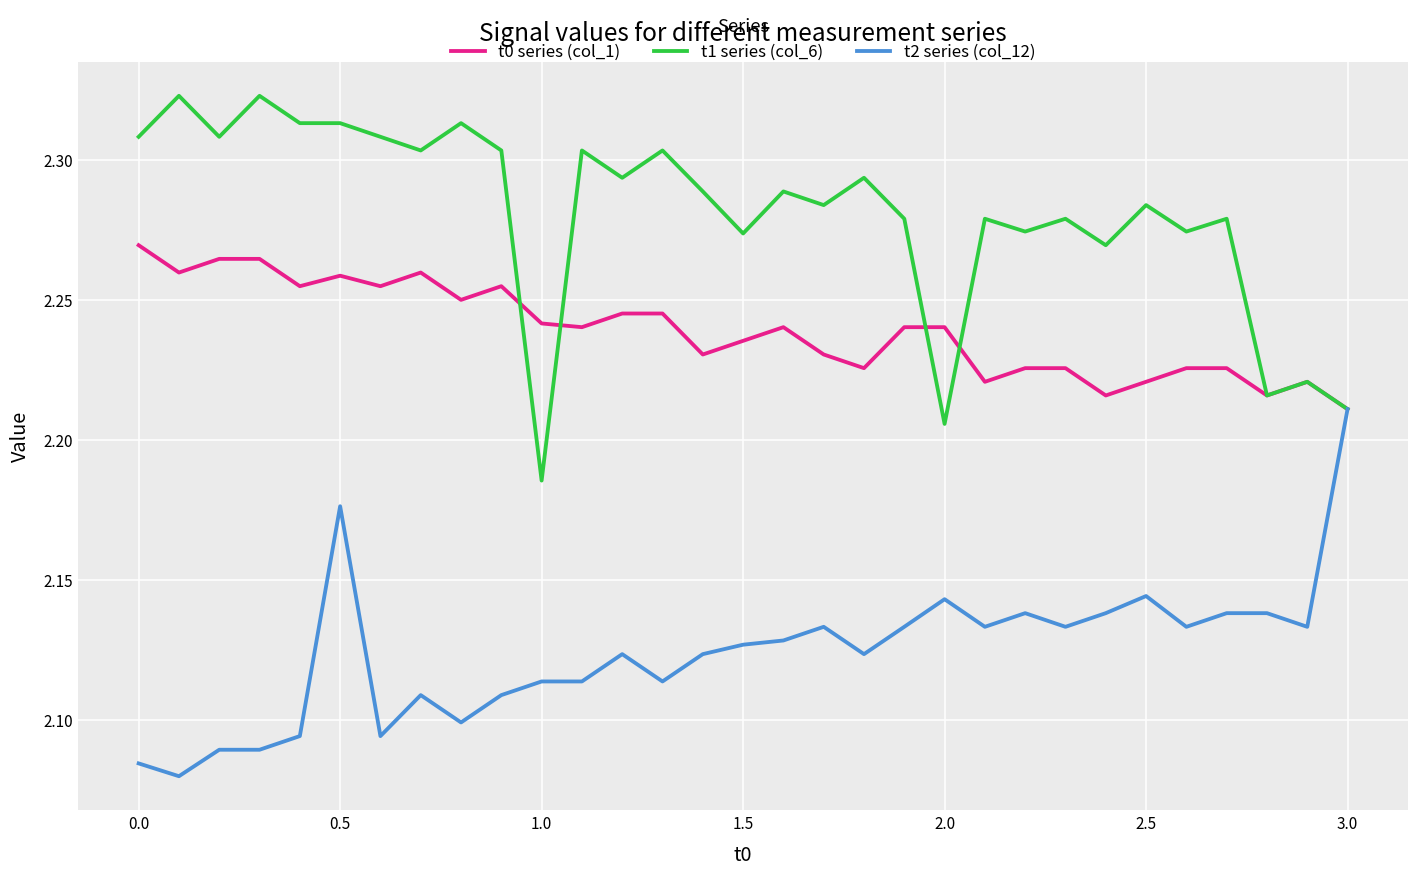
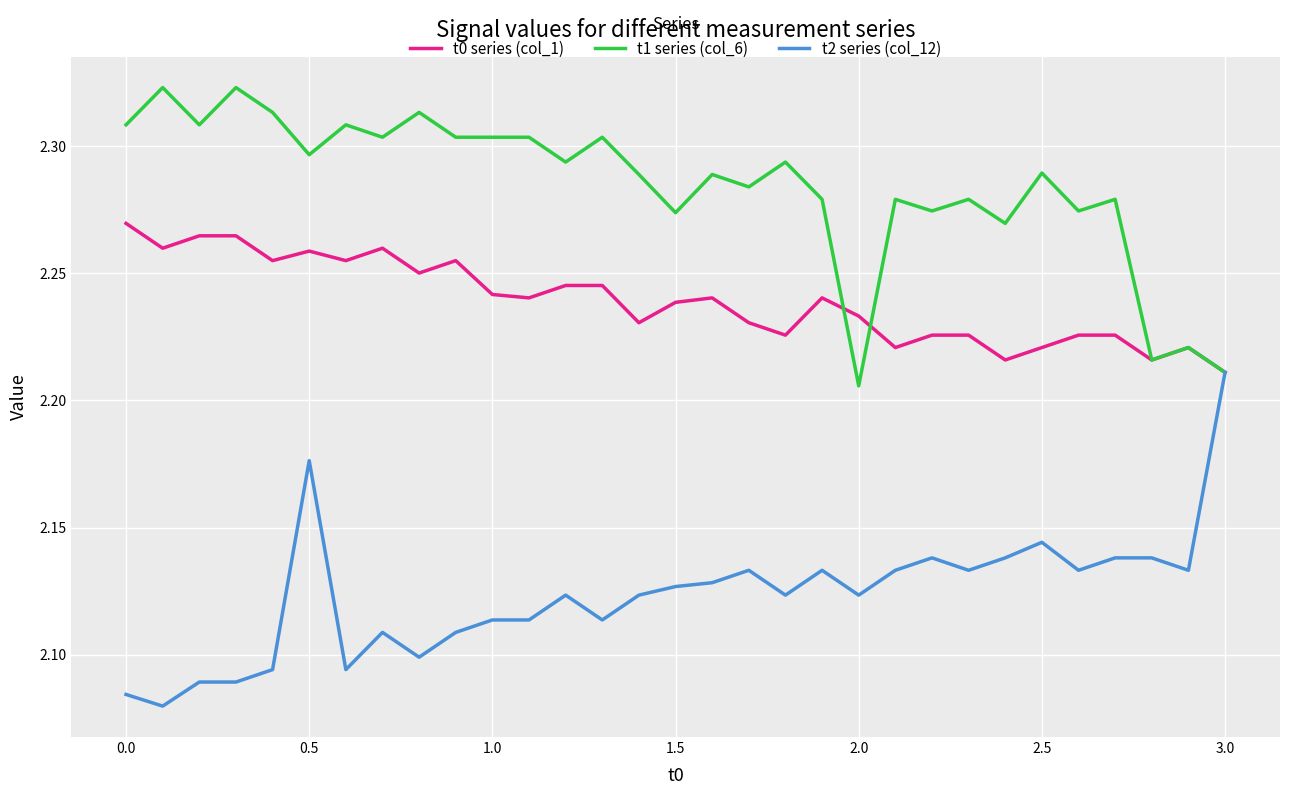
  {
    "t0 series (col_1)": {
      "0.0": 2.270,
      "0.5": 2.259,
      "1.0": 2.242,
-     "1.5": 2.235,
-     "2.0": 2.240,
+     "1.5": 2.239,
+     "2.0": 2.233,
      "2.5": 2.221
    },
    "t1 series (col_6)": {
      "0.0": 2.308,
-     "0.5": 2.313,
-     "1.0": 2.185,
+     "0.5": 2.297,
+     "1.0": 2.303,
      "1.5": 2.274,
      "2.0": 2.206,
-     "2.5": 2.284
+     "2.5": 2.289
    },
    "t2 series (col_12)": {
      "0.0": 2.084,
      "0.5": 2.176,
      "1.0": 2.114,
      "1.5": 2.127,
-     "2.0": 2.143,
+     "2.0": 2.123,
      "2.5": 2.144
    }
  }
